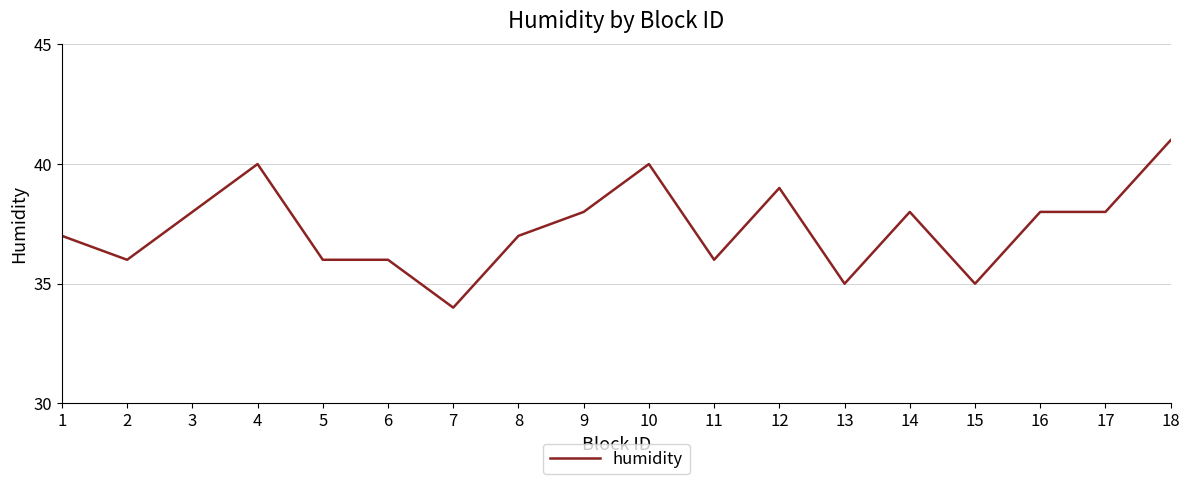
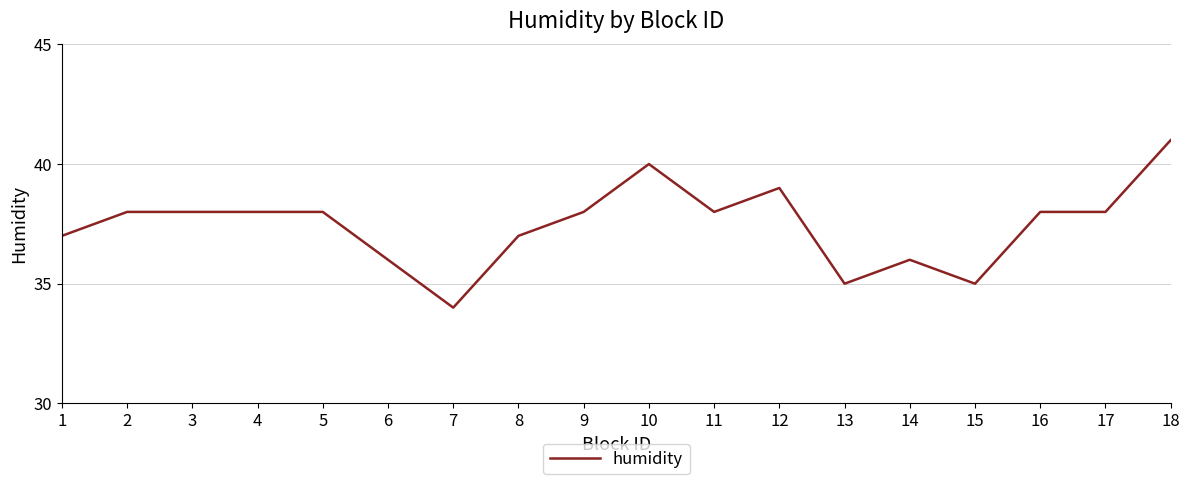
  {
    "1": 37,
-   "2": 36,
+   "2": 38,
    "3": 38,
-   "4": 40,
-   "5": 36,
+   "4": 38,
+   "5": 38,
    "6": 36,
    "7": 34,
    "8": 37,
    "9": 38,
    "10": 40,
-   "11": 36,
+   "11": 38,
    "12": 39,
    "13": 35,
-   "14": 38,
+   "14": 36,
    "15": 35,
    "16": 38,
    "17": 38,
    "18": 41
  }
